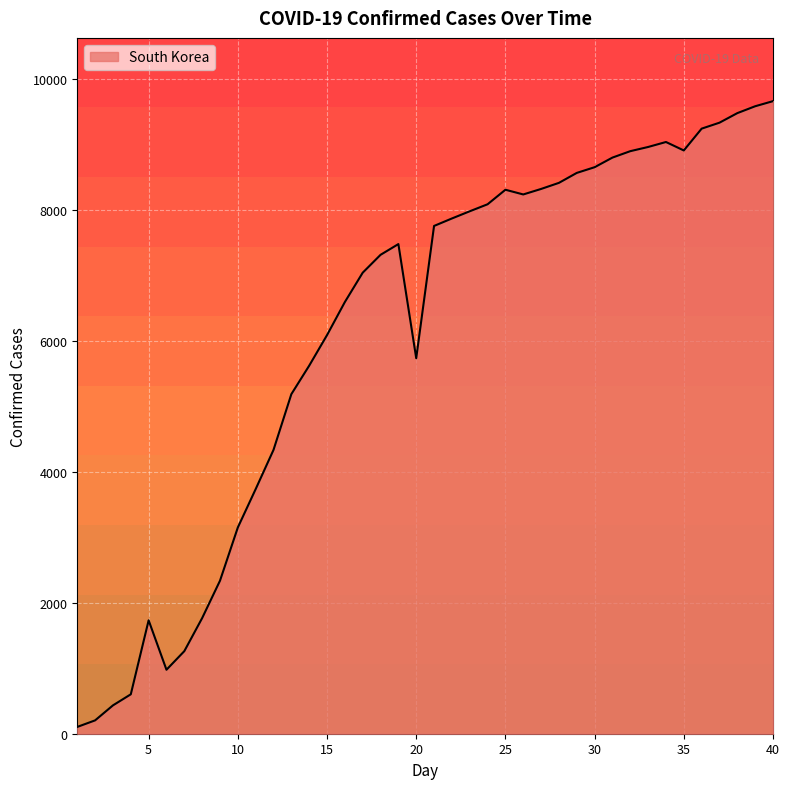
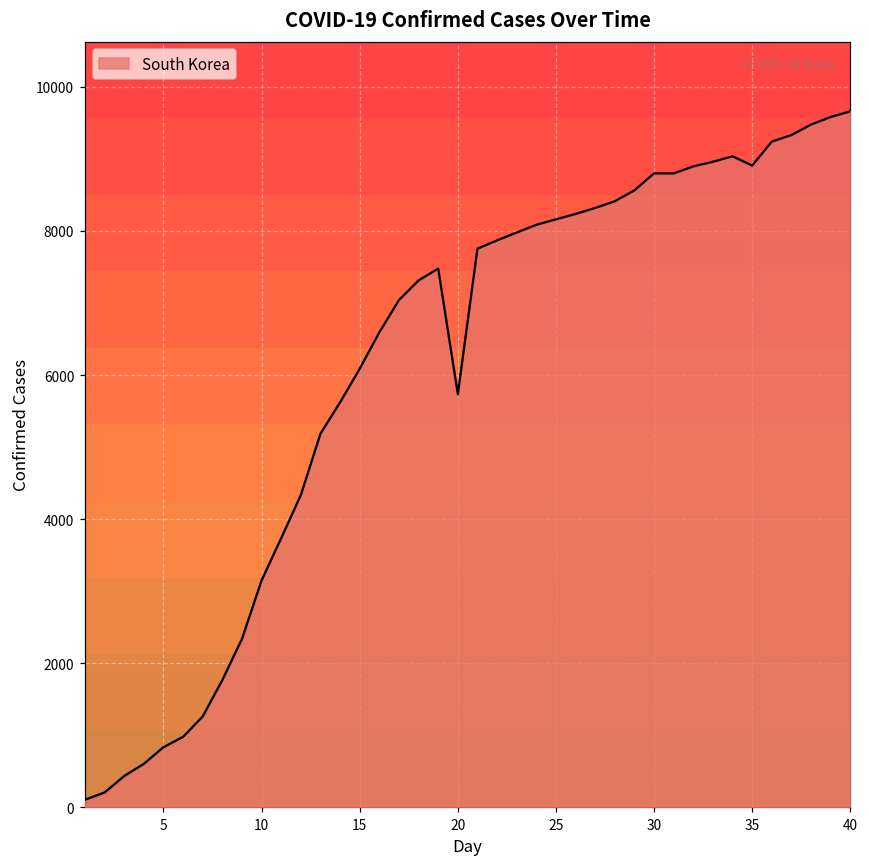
  {
-   "5": 1700,
+   "5": 800,
    "10": 3200,
    "15": 6100,
    "20": 5700,
-   "25": 8300,
-   "30": 8700,
+   "25": 8200,
+   "30": 8800,
    "35": 8900,
    "40": 9700
  }
